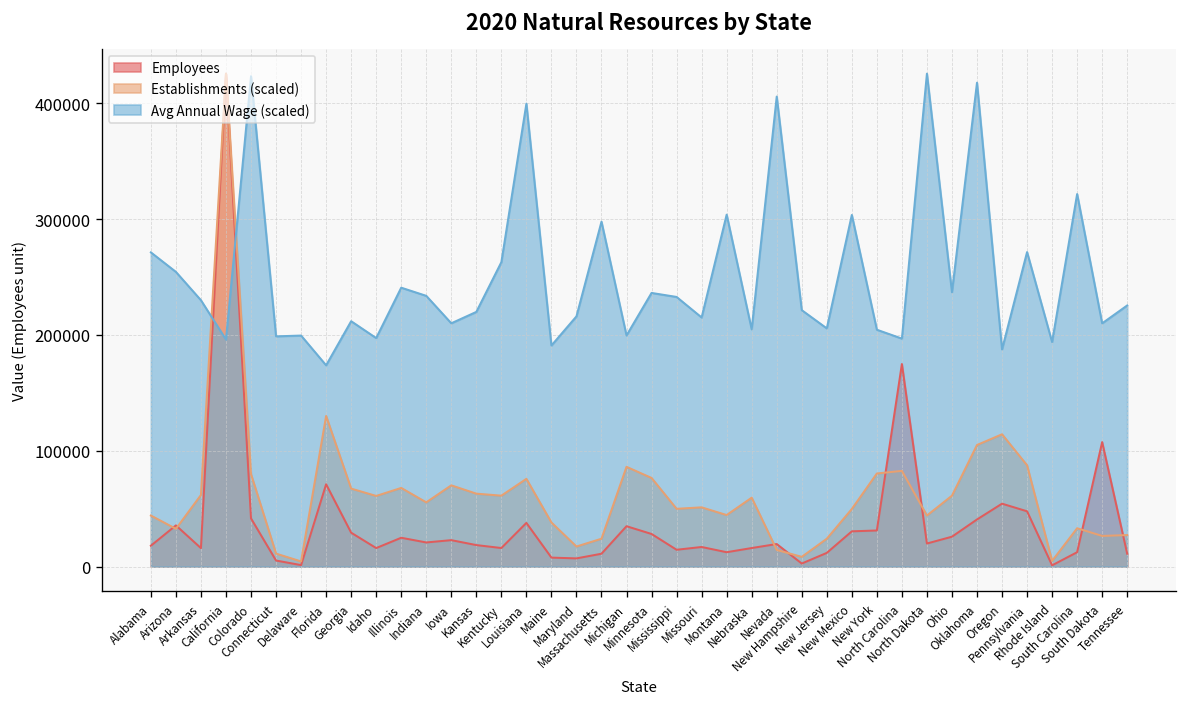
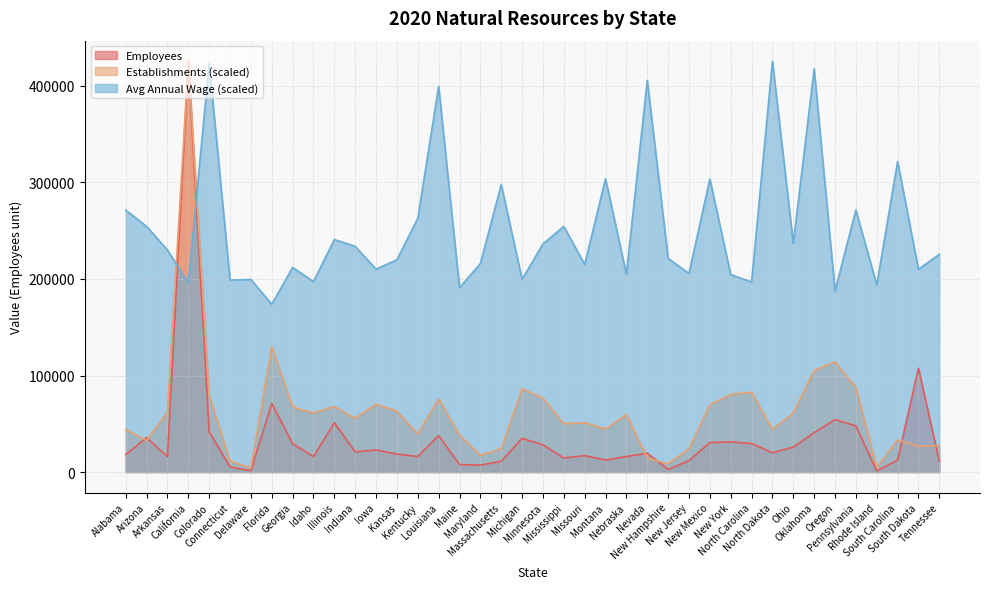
  {
    "Employees": {
      "Alabama": 20000,
      "Arizona": 40000,
      "Arkansas": 20000,
      "Colorado": 40000,
      "Connecticut": 10000,
      "Delaware": 0,
      "Florida": 70000,
      "Georgia": 30000,
      "Idaho": 20000,
-     "Illinois": 20000,
+     "Illinois": 50000,
      "Indiana": 20000,
      "Iowa": 20000,
      "Kansas": 20000,
      "Kentucky": 20000,
      "Louisiana": 40000,
      "Maine": 10000,
      "Maryland": 10000,
      "Massachusetts": 10000,
      "Michigan": 30000,
      "Minnesota": 30000,
      "Mississippi": 10000,
      "Missouri": 20000,
      "Montana": 10000,
      "Nebraska": 20000,
      "Nevada": 20000,
      "New Hampshire": 0,
      "New Jersey": 10000,
      "New Mexico": 30000,
      "New York": 30000,
-     "North Carolina": 170000,
+     "North Carolina": 30000,
      "North Dakota": 20000,
      "Ohio": 30000,
      "Oklahoma": 40000,
      "Oregon": 50000,
      "Pennsylvania": 50000,
      "Rhode Island": 0,
      "South Carolina": 10000,
      "South Dakota": 110000,
      "Tennessee": 10000
    },
    "Establishments (scaled)": {
      "Alabama": 40000,
      "Arizona": 30000,
      "Arkansas": 60000,
      "Colorado": 80000,
      "Connecticut": 10000,
      "Delaware": 0,
      "Florida": 130000,
      "Georgia": 70000,
      "Idaho": 60000,
      "Illinois": 70000,
      "Indiana": 60000,
      "Iowa": 70000,
      "Kansas": 60000,
-     "Kentucky": 60000,
+     "Kentucky": 40000,
      "Louisiana": 80000,
      "Maine": 40000,
      "Maryland": 20000,
      "Massachusetts": 20000,
      "Michigan": 90000,
      "Minnesota": 80000,
      "Mississippi": 50000,
      "Missouri": 50000,
      "Montana": 40000,
      "Nebraska": 60000,
      "Nevada": 10000,
      "New Hampshire": 10000,
      "New Jersey": 20000,
-     "New Mexico": 50000,
+     "New Mexico": 70000,
      "New York": 80000,
      "North Carolina": 80000,
      "North Dakota": 40000,
      "Ohio": 60000,
      "Oklahoma": 110000,
      "Oregon": 110000,
      "Pennsylvania": 90000,
      "Rhode Island": 0,
      "South Carolina": 30000,
      "South Dakota": 30000,
      "Tennessee": 30000
    },
    "Avg Annual Wage (scaled)": {
      "Alabama": 270000,
      "Arizona": 250000,
      "Arkansas": 230000,
      "California": 200000,
      "Connecticut": 200000,
      "Delaware": 200000,
      "Florida": 170000,
      "Georgia": 210000,
      "Idaho": 200000,
      "Illinois": 240000,
      "Indiana": 230000,
      "Iowa": 210000,
      "Kansas": 220000,
      "Kentucky": 260000,
      "Louisiana": 400000,
      "Maine": 190000,
      "Maryland": 220000,
      "Massachusetts": 300000,
      "Michigan": 200000,
      "Minnesota": 240000,
-     "Mississippi": 230000,
+     "Mississippi": 250000,
      "Missouri": 220000,
      "Montana": 300000,
      "Nebraska": 200000,
      "Nevada": 410000,
      "New Hampshire": 220000,
      "New Jersey": 210000,
      "New Mexico": 300000,
      "New York": 200000,
      "North Carolina": 200000,
      "North Dakota": 430000,
      "Ohio": 240000,
      "Oklahoma": 420000,
      "Oregon": 190000,
      "Pennsylvania": 270000,
      "Rhode Island": 190000,
      "South Carolina": 320000,
      "South Dakota": 210000,
      "Tennessee": 230000
    }
  }
